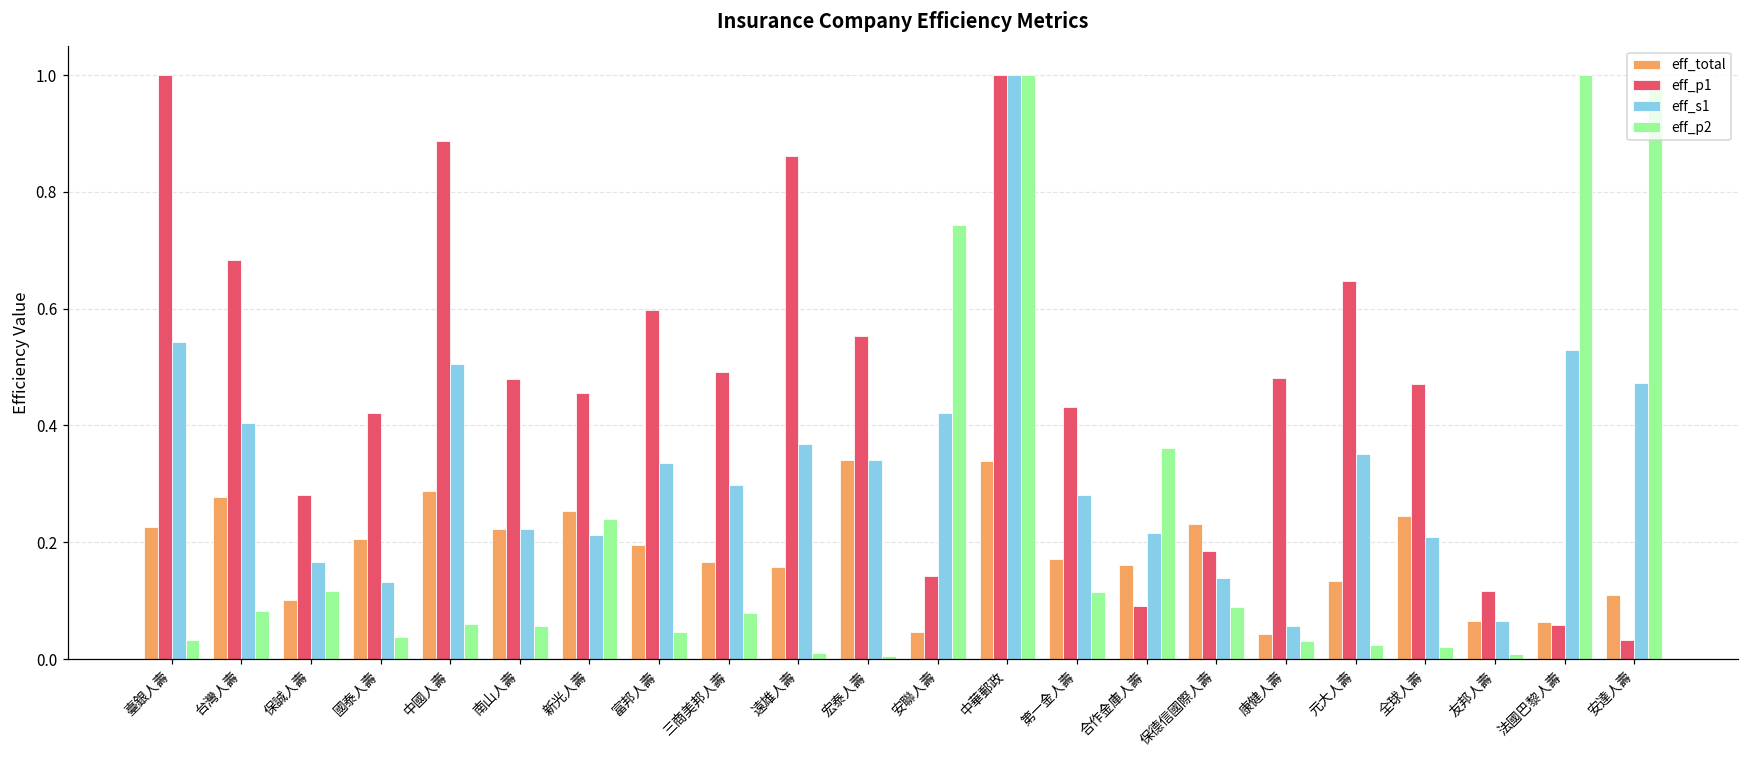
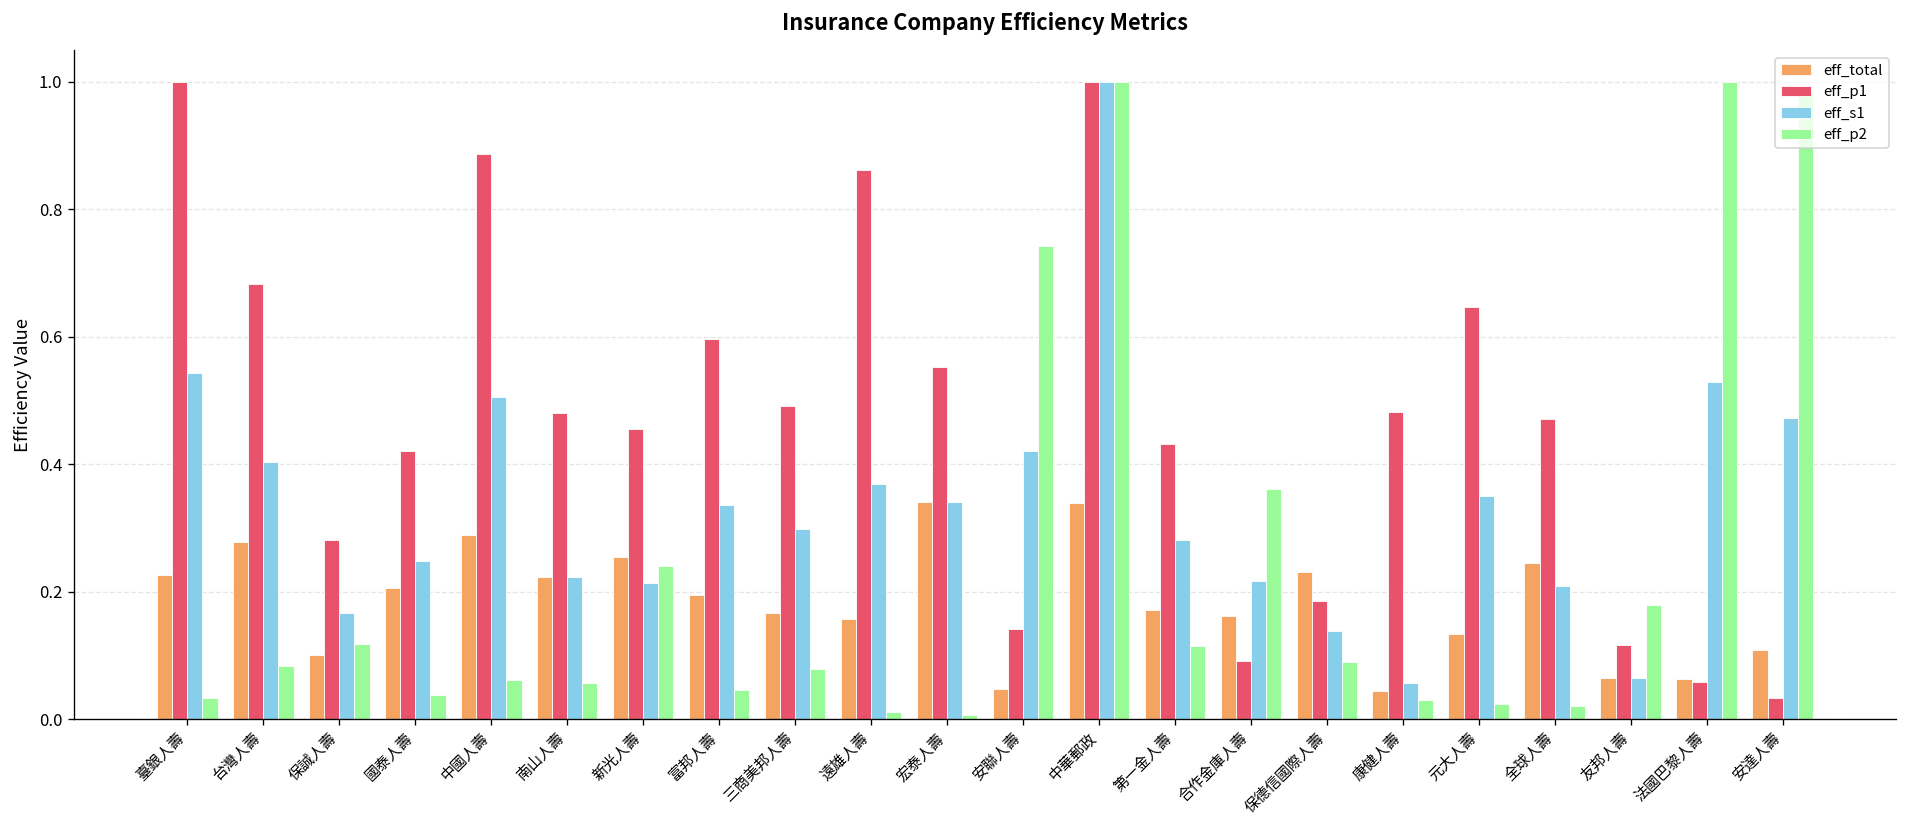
  {
    "eff_total": {
      "臺銀人壽": 0.23,
      "台灣人壽": 0.28,
      "保誠人壽": 0.10,
      "國泰人壽": 0.21,
      "中國人壽": 0.29,
      "南山人壽": 0.22,
      "新光人壽": 0.25,
      "富邦人壽": 0.19,
      "三商美邦人壽": 0.17,
      "遠雄人壽": 0.16,
      "宏泰人壽": 0.34,
      "安聯人壽": 0.05,
      "中華郵政": 0.34,
      "第一金人壽": 0.17,
      "合作金庫人壽": 0.16,
      "保德信國際人壽": 0.23,
      "康健人壽": 0.04,
      "元大人壽": 0.13,
      "全球人壽": 0.25,
      "友邦人壽": 0.07,
      "法國巴黎人壽": 0.06,
      "安達人壽": 0.11
    },
    "eff_p1": {
      "臺銀人壽": 1.00,
      "台灣人壽": 0.68,
      "保誠人壽": 0.28,
      "國泰人壽": 0.42,
      "中國人壽": 0.89,
      "南山人壽": 0.48,
      "新光人壽": 0.46,
      "富邦人壽": 0.60,
      "三商美邦人壽": 0.49,
      "遠雄人壽": 0.86,
      "宏泰人壽": 0.55,
      "安聯人壽": 0.14,
      "中華郵政": 1.00,
      "第一金人壽": 0.43,
      "合作金庫人壽": 0.09,
      "保德信國際人壽": 0.19,
      "康健人壽": 0.48,
      "元大人壽": 0.65,
      "全球人壽": 0.47,
      "友邦人壽": 0.12,
      "法國巴黎人壽": 0.06,
      "安達人壽": 0.03
    },
    "eff_s1": {
      "臺銀人壽": 0.54,
      "台灣人壽": 0.40,
      "保誠人壽": 0.17,
-     "國泰人壽": 0.13,
+     "國泰人壽": 0.25,
      "中國人壽": 0.50,
      "南山人壽": 0.22,
      "新光人壽": 0.21,
      "富邦人壽": 0.34,
      "三商美邦人壽": 0.30,
      "遠雄人壽": 0.37,
      "宏泰人壽": 0.34,
      "安聯人壽": 0.42,
      "中華郵政": 1.00,
      "第一金人壽": 0.28,
      "合作金庫人壽": 0.22,
      "保德信國際人壽": 0.14,
      "康健人壽": 0.06,
      "元大人壽": 0.35,
      "全球人壽": 0.21,
      "友邦人壽": 0.07,
      "法國巴黎人壽": 0.53,
      "安達人壽": 0.47
    },
    "eff_p2": {
      "臺銀人壽": 0.03,
      "台灣人壽": 0.08,
      "保誠人壽": 0.12,
      "國泰人壽": 0.04,
      "中國人壽": 0.06,
      "南山人壽": 0.06,
      "新光人壽": 0.24,
      "富邦人壽": 0.05,
      "三商美邦人壽": 0.08,
      "遠雄人壽": 0.01,
      "宏泰人壽": 0.01,
      "安聯人壽": 0.74,
      "中華郵政": 1.00,
      "第一金人壽": 0.11,
      "合作金庫人壽": 0.36,
      "保德信國際人壽": 0.09,
      "康健人壽": 0.03,
      "元大人壽": 0.02,
      "全球人壽": 0.02,
-     "友邦人壽": 0.01,
+     "友邦人壽": 0.18,
      "法國巴黎人壽": 1.00
    }
  }
